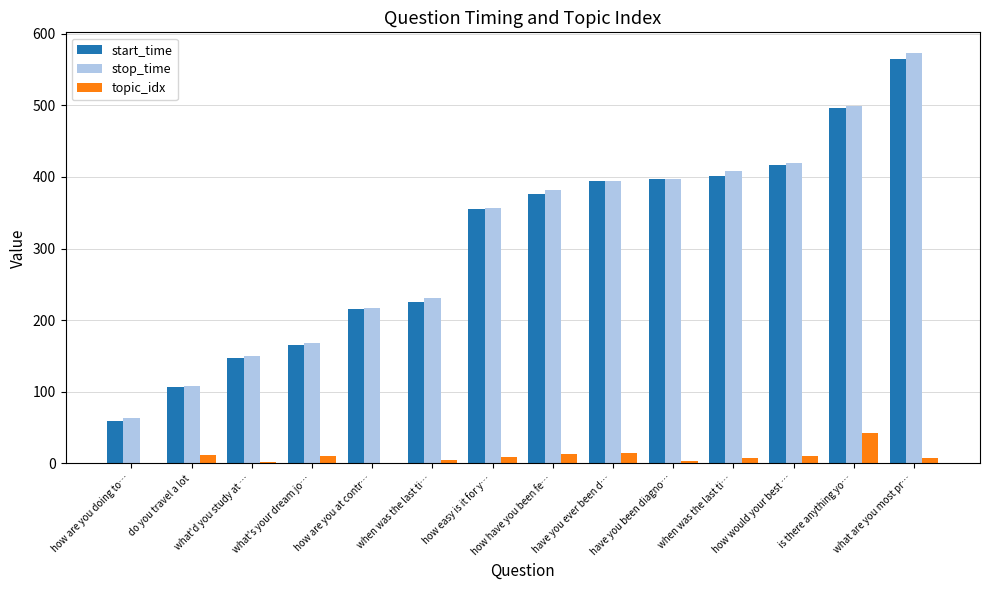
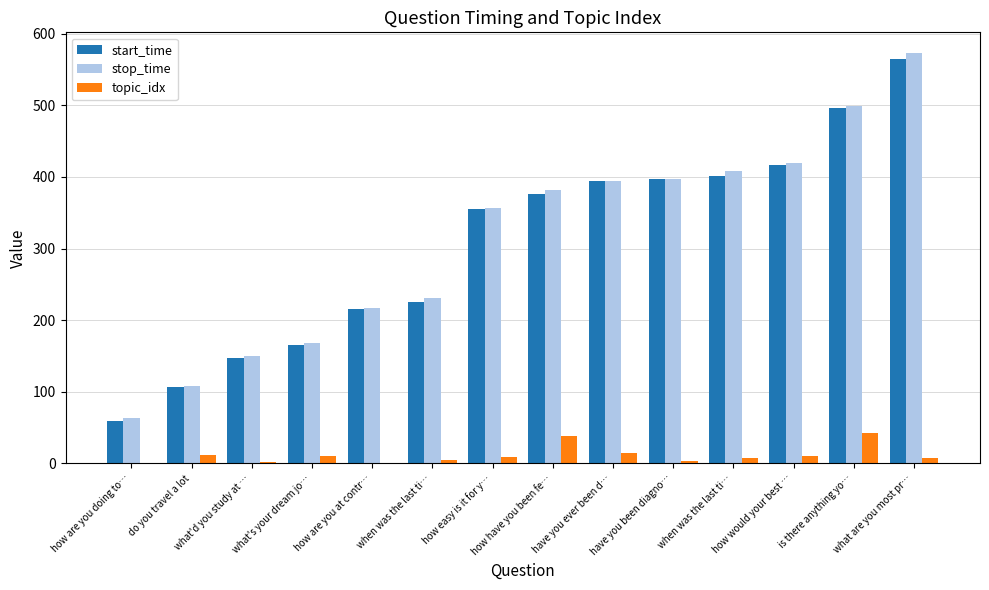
  {
    "start_time": {
      "how are you doing to…": 60,
      "do you travel a lot": 110,
      "what'd you study at …": 150,
      "what's your dream jo…": 160,
      "how are you at contr…": 220,
      "how easy is it for y…": 360,
      "how have you been fe…": 380,
      "have you ever been d…": 390,
      "have you been diagno…": 400,
      "how would your best …": 420,
      "is there anything yo…": 500,
      "what are you most pr…": 560
    },
    "stop_time": {
      "how are you doing to…": 60,
      "do you travel a lot": 110,
      "what'd you study at …": 150,
      "what's your dream jo…": 170,
      "how are you at contr…": 220,
      "how easy is it for y…": 360,
      "how have you been fe…": 380,
      "have you ever been d…": 390,
      "have you been diagno…": 400,
      "how would your best …": 420,
      "is there anything yo…": 500,
      "what are you most pr…": 570
    },
    "topic_idx": {
      "how are you doing to…": 0,
      "do you travel a lot": 10,
      "what's your dream jo…": 10,
      "how easy is it for y…": 10,
-     "how have you been fe…": 10,
+     "how have you been fe…": 40,
      "have you ever been d…": 10,
      "have you been diagno…": 0,
      "how would your best …": 10,
      "is there anything yo…": 40,
      "what are you most pr…": 10
    }
  }
